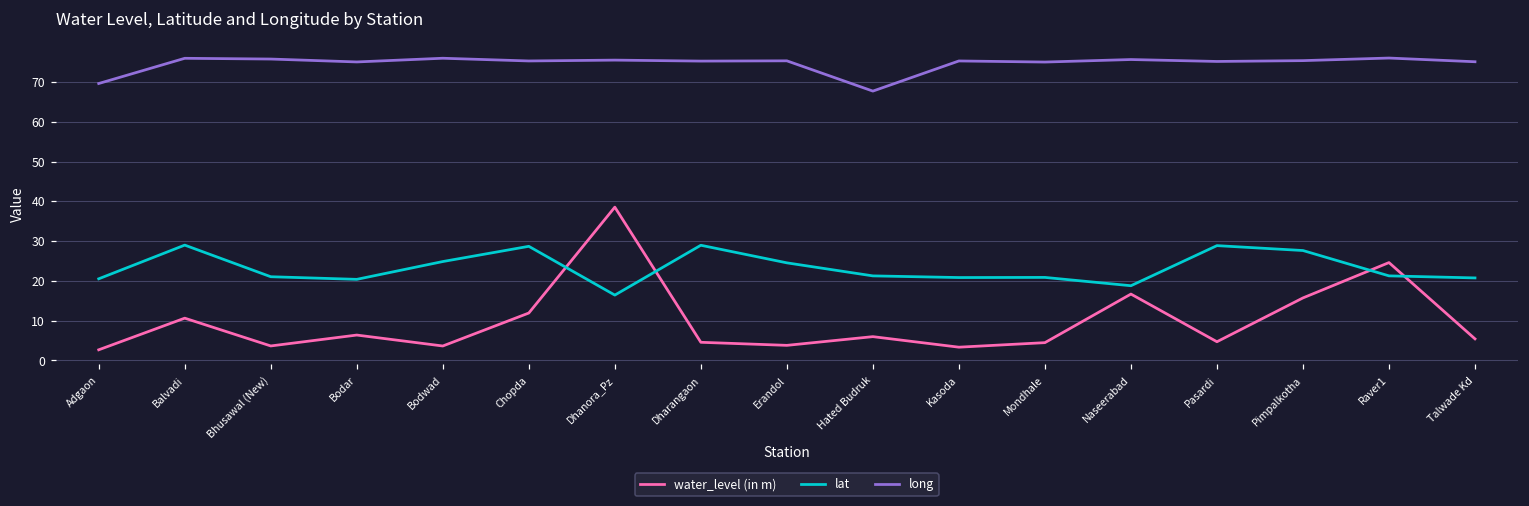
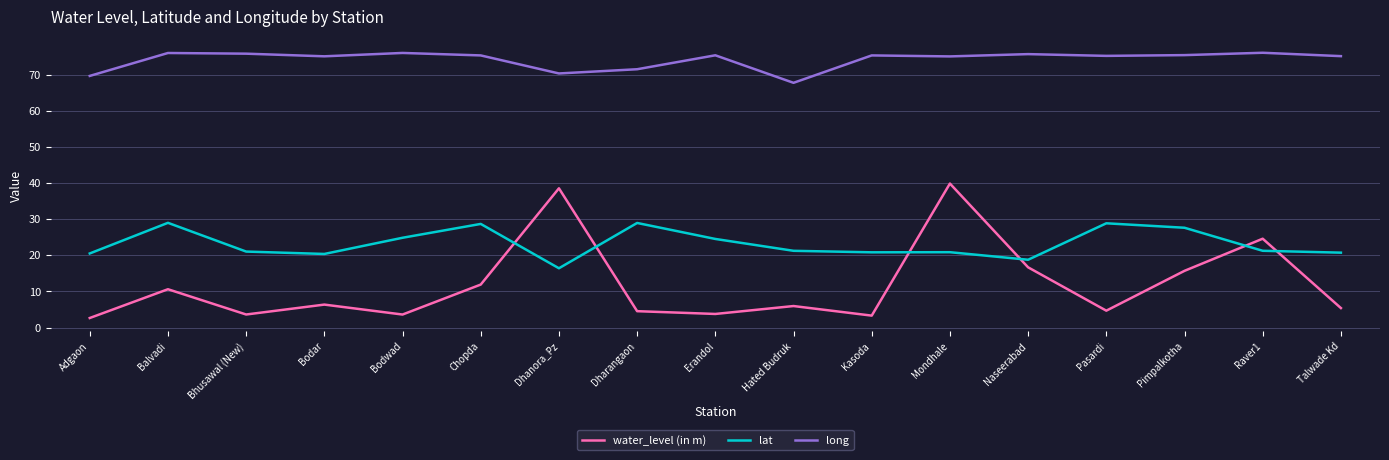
  {
    "water_level (in m)": {
      "Adgaon": 3,
      "Balvadi": 11,
      "Bhusawal (New)": 4,
      "Bodar": 6,
      "Bodwad": 4,
      "Chopda": 12,
      "Dhanora_Pz": 39,
      "Dharangaon": 5,
      "Erandol": 4,
      "Hated Budruk": 6,
      "Kasoda": 3,
-     "Mondhale": 4,
+     "Mondhale": 40,
      "Naseerabad": 17,
      "Pasardi": 5,
      "Pimpalkotha": 16,
      "Raver1": 25,
      "Talwade Kd": 5
    },
    "lat": {
      "Adgaon": 21,
      "Balvadi": 29,
      "Bhusawal (New)": 21,
      "Bodar": 20,
      "Bodwad": 25,
      "Chopda": 29,
      "Dhanora_Pz": 16,
      "Dharangaon": 29,
      "Erandol": 25,
      "Hated Budruk": 21,
      "Kasoda": 21,
      "Mondhale": 21,
      "Naseerabad": 19,
      "Pasardi": 29,
      "Pimpalkotha": 28,
      "Raver1": 21,
      "Talwade Kd": 21
    },
    "long": {
      "Adgaon": 70,
      "Balvadi": 76,
      "Bhusawal (New)": 76,
      "Bodar": 75,
      "Bodwad": 76,
      "Chopda": 75,
-     "Dhanora_Pz": 76,
-     "Dharangaon": 75,
+     "Dhanora_Pz": 70,
+     "Dharangaon": 71,
      "Erandol": 75,
      "Hated Budruk": 68,
      "Kasoda": 75,
      "Mondhale": 75,
      "Naseerabad": 76,
      "Pasardi": 75,
      "Pimpalkotha": 75,
      "Raver1": 76,
      "Talwade Kd": 75
    }
  }
